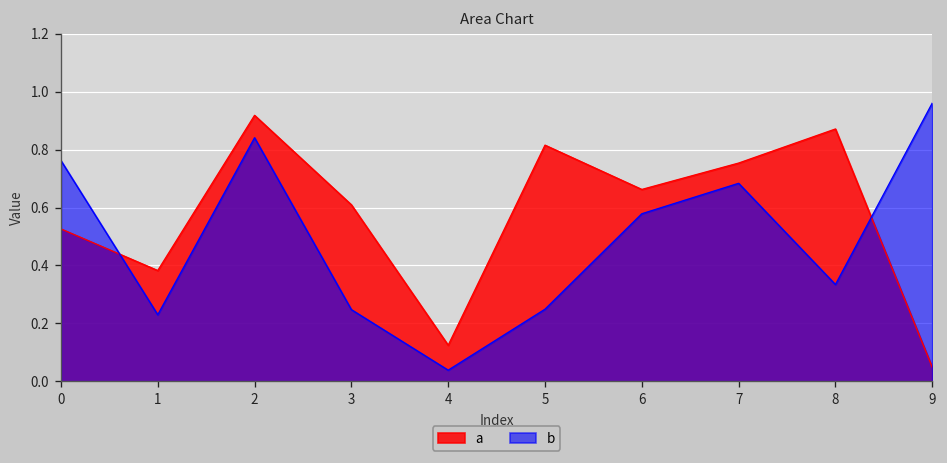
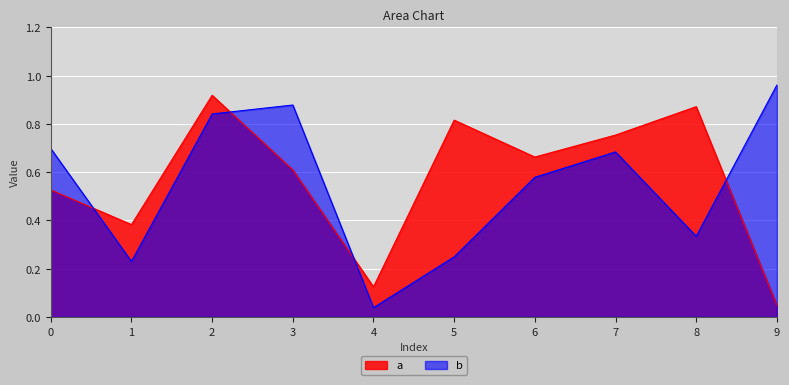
  {
    "a": {
      "0": 0.53,
      "1": 0.38,
      "2": 0.92,
      "3": 0.61,
      "4": 0.12,
      "5": 0.82,
      "6": 0.66,
      "7": 0.75,
      "8": 0.87,
      "9": 0.05
    },
    "b": {
-     "0": 0.76,
+     "0": 0.70,
      "1": 0.23,
      "2": 0.84,
-     "3": 0.25,
+     "3": 0.88,
      "4": 0.04,
      "5": 0.25,
      "6": 0.58,
      "7": 0.68,
      "8": 0.33,
      "9": 0.96
    }
  }
